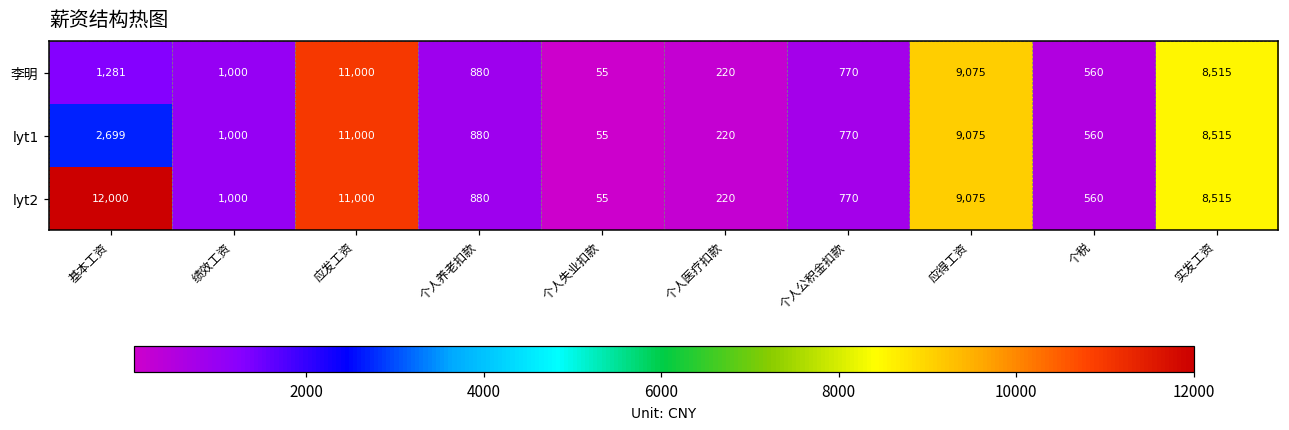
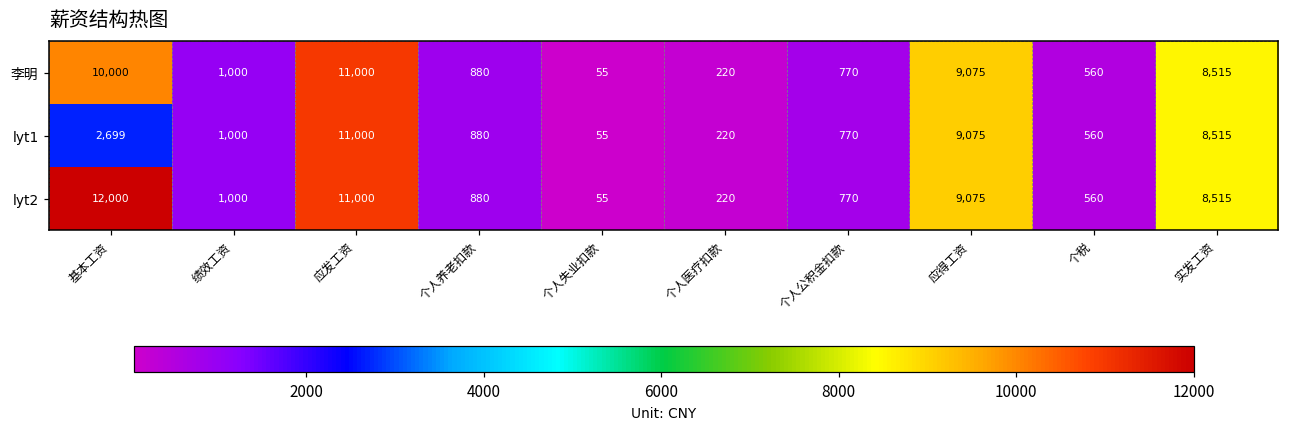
  {
    "李明": {
-     "基本工资": "1,281",
+     "基本工资": "10,000",
      "绩效工资": "1,000",
      "应发工资": "11,000",
      "个人养老扣款": "880",
      "个人失业扣款": "55",
      "个人医疗扣款": "220",
      "个人公积金扣款": "770",
      "应得工资": "9,075",
      "个税": "560",
      "实发工资": "8,515"
    },
    "lyt1": {
      "基本工资": "2,699",
      "绩效工资": "1,000",
      "应发工资": "11,000",
      "个人养老扣款": "880",
      "个人失业扣款": "55",
      "个人医疗扣款": "220",
      "个人公积金扣款": "770",
      "应得工资": "9,075",
      "个税": "560",
      "实发工资": "8,515"
    },
    "lyt2": {
      "基本工资": "12,000",
      "绩效工资": "1,000",
      "应发工资": "11,000",
      "个人养老扣款": "880",
      "个人失业扣款": "55",
      "个人医疗扣款": "220",
      "个人公积金扣款": "770",
      "应得工资": "9,075",
      "个税": "560",
      "实发工资": "8,515"
    }
  }
